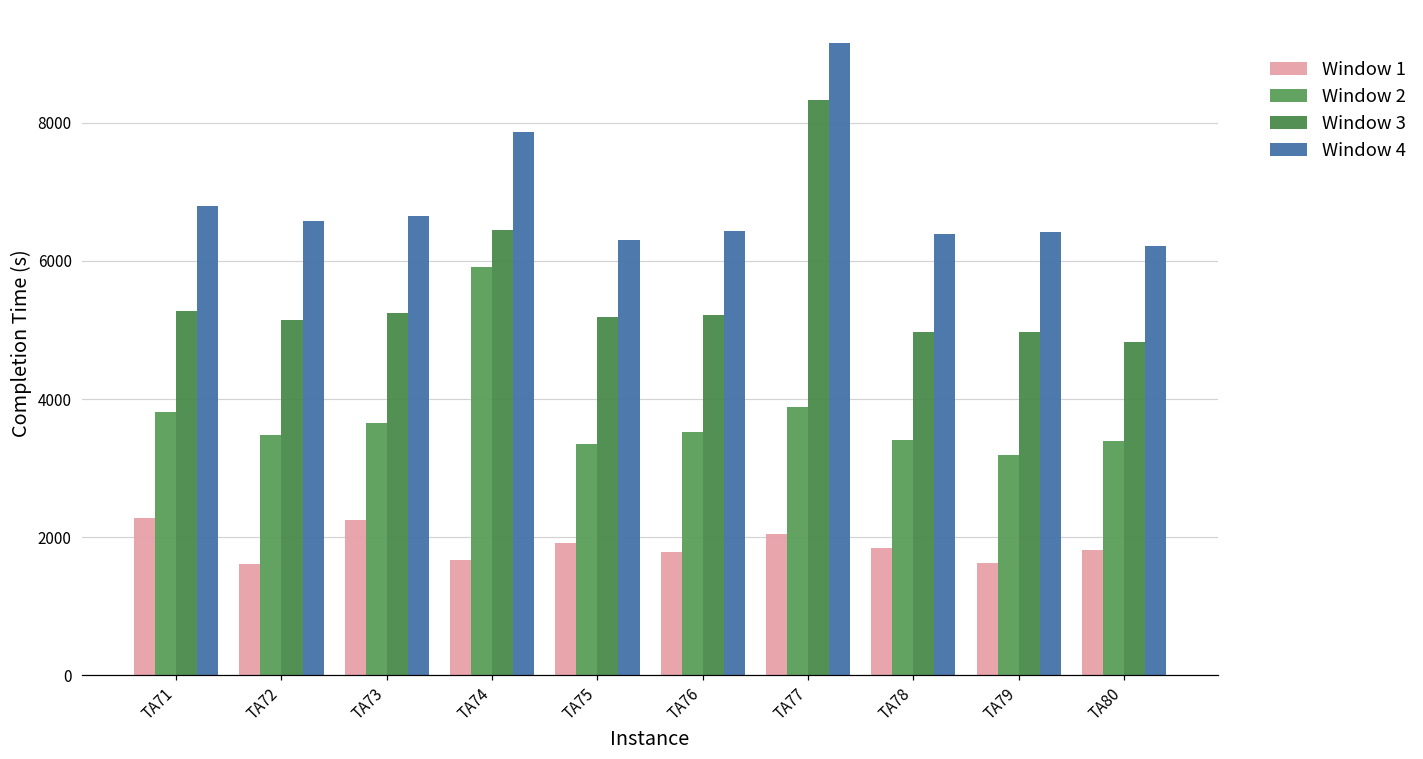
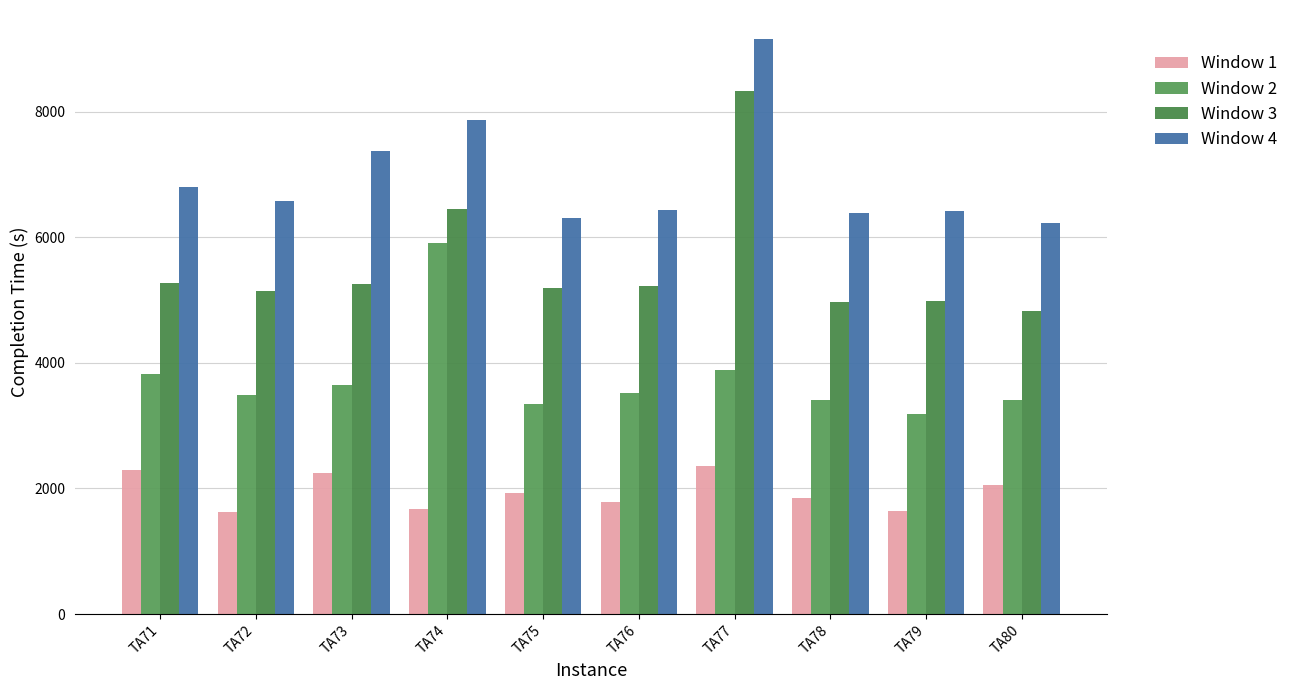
  {
    "Window 1": {
      "TA71": 2300,
      "TA72": 1600,
      "TA73": 2200,
      "TA74": 1700,
      "TA75": 1900,
      "TA76": 1800,
-     "TA77": 2100,
+     "TA77": 2400,
      "TA78": 1800,
      "TA79": 1600,
-     "TA80": 1800
+     "TA80": 2100
    },
    "Window 4": {
      "TA71": 6800,
      "TA72": 6600,
-     "TA73": 6600,
+     "TA73": 7400,
      "TA74": 7900,
      "TA75": 6300,
      "TA76": 6400,
      "TA77": 9200,
      "TA78": 6400,
      "TA79": 6400,
      "TA80": 6200
    }
  }
